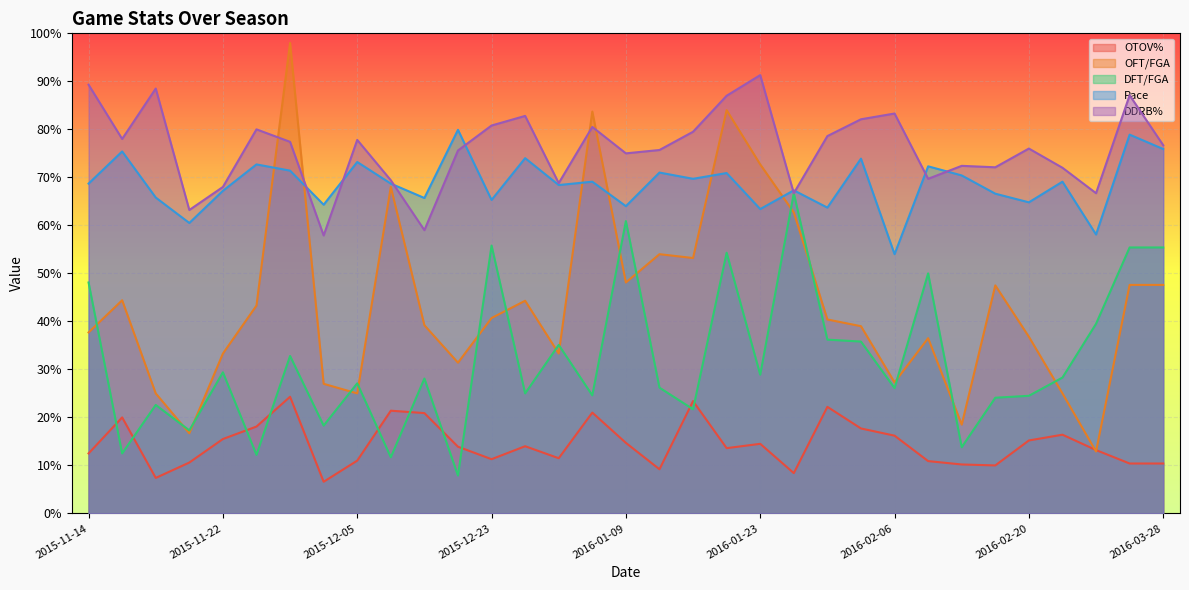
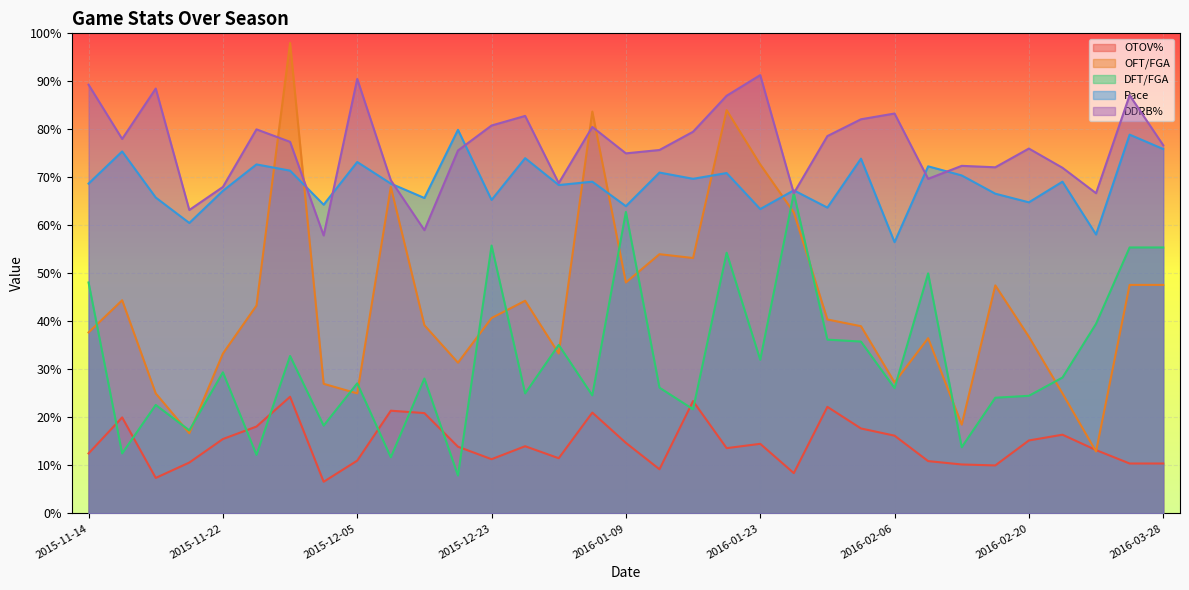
  {
    "DFT/FGA": {
      "2015-11-14": "48%",
      "2015-11-22": "29%",
      "2015-12-05": "27%",
      "2015-12-23": "56%",
-     "2016-01-09": "61%",
-     "2016-01-23": "29%",
+     "2016-01-09": "63%",
+     "2016-01-23": "32%",
      "2016-02-06": "26%",
      "2016-02-20": "25%",
      "2016-03-28": "55%"
    },
    "Pace": {
      "2015-11-14": "69%",
      "2015-11-22": "67%",
      "2015-12-05": "73%",
      "2015-12-23": "65%",
      "2016-01-09": "64%",
      "2016-01-23": "63%",
-     "2016-02-06": "54%",
+     "2016-02-06": "57%",
      "2016-02-20": "65%",
      "2016-03-28": "76%"
    },
    "DDRB%": {
      "2015-11-14": "89%",
      "2015-11-22": "68%",
-     "2015-12-05": "78%",
+     "2015-12-05": "91%",
      "2015-12-23": "81%",
      "2016-01-09": "75%",
      "2016-01-23": "91%",
      "2016-02-06": "83%",
      "2016-02-20": "76%",
      "2016-03-28": "77%"
    }
  }
